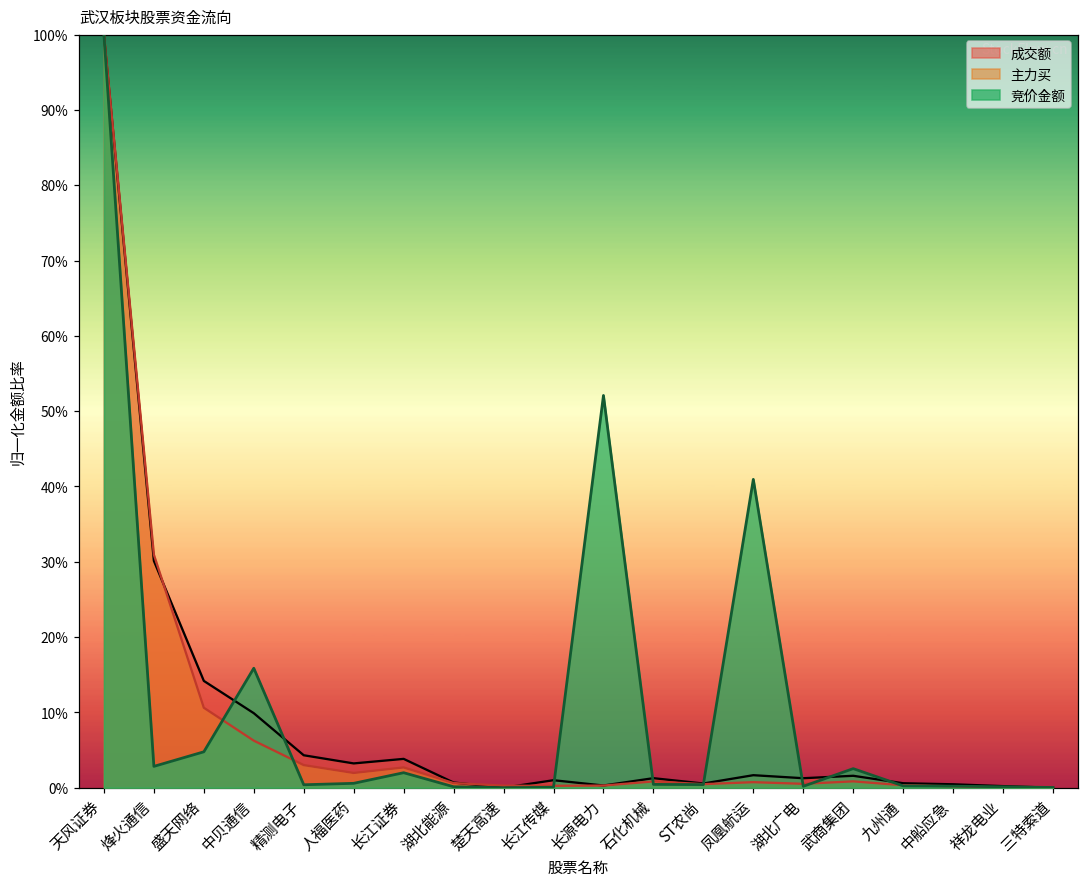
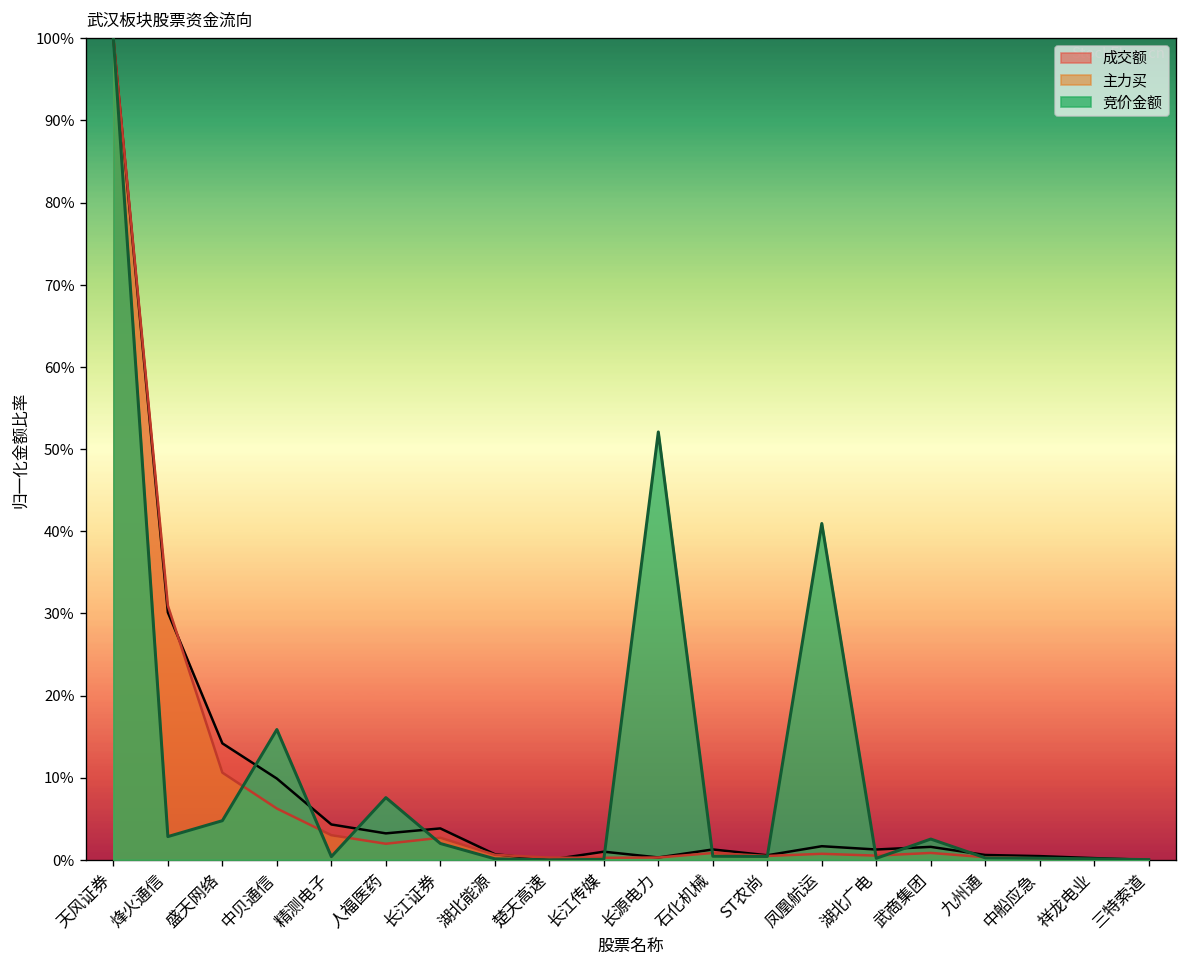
  {
    "竞价金额": {
      "烽火通信": "3%",
      "盛天网络": "5%",
      "中贝通信": "16%",
      "精测电子": "0%",
-     "人福医药": "1%",
+     "人福医药": "8%",
      "长江证券": "2%",
      "湖北能源": "0%",
      "长源电力": "52%",
      "石化机械": "0%",
      "凤凰航运": "41%",
      "武商集团": "3%"
    }
  }
